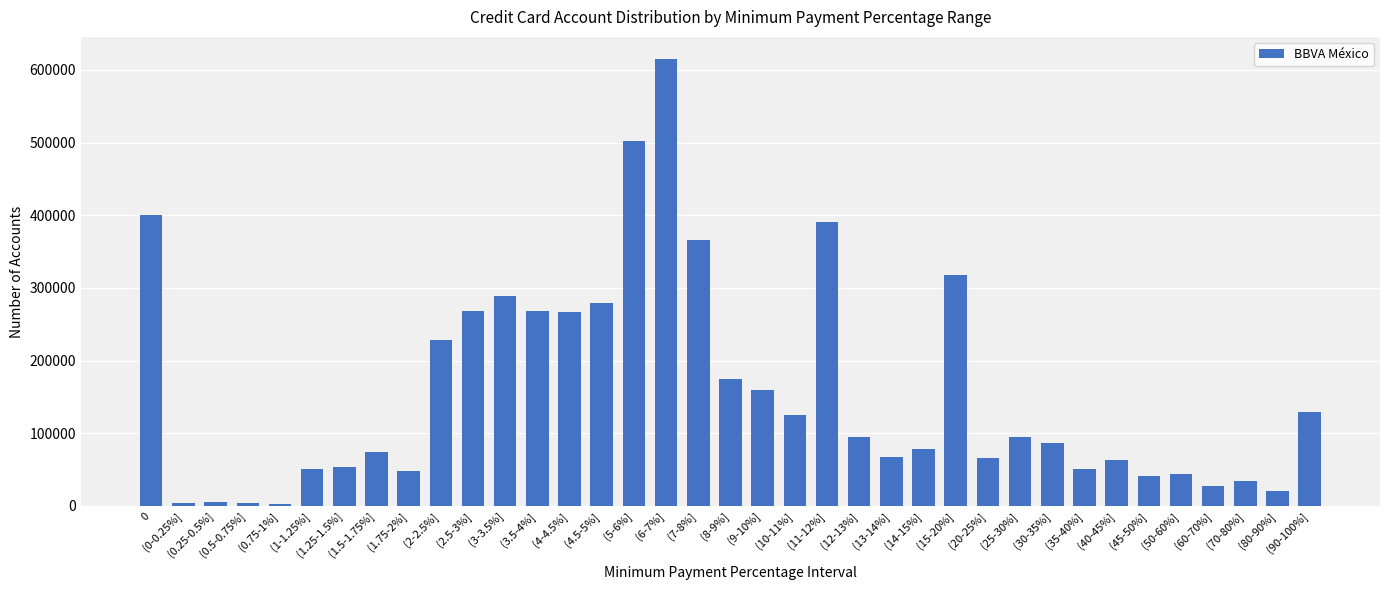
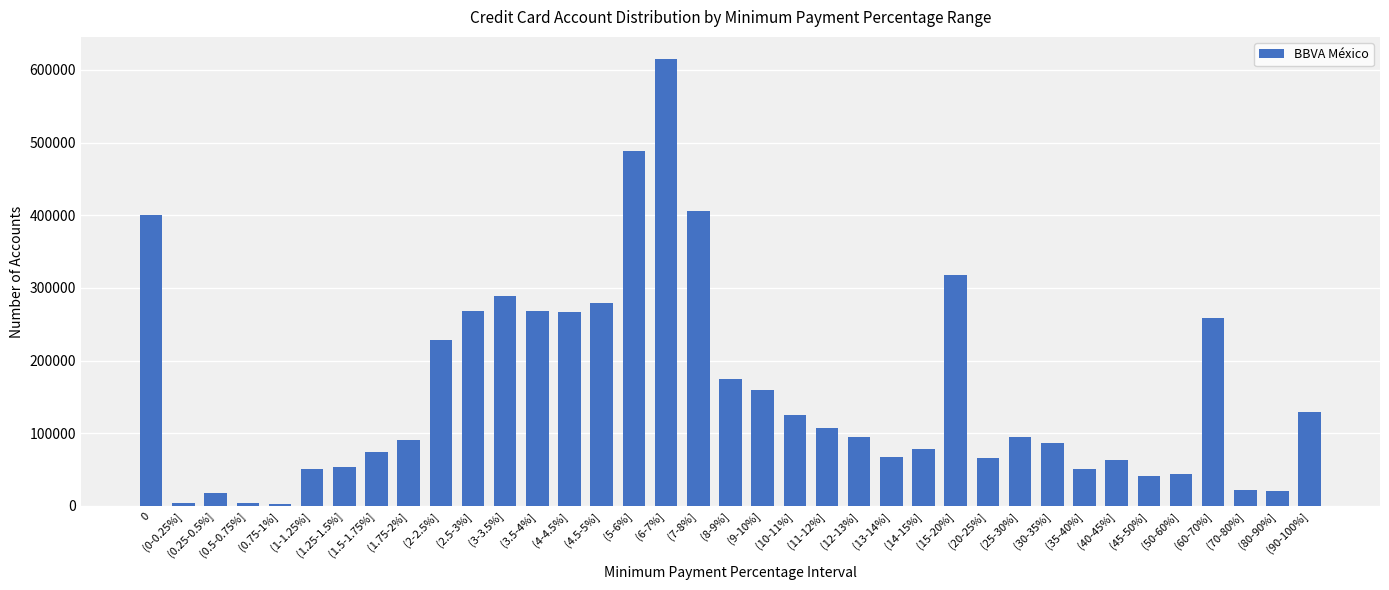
  {
    "0": 400000,
    "(0-0.25%]": 0,
-   "(0.25-0.5%]": 10000,
+   "(0.25-0.5%]": 20000,
    "(0.5-0.75%]": 0,
    "(1-1.25%]": 50000,
    "(1.25-1.5%]": 50000,
    "(1.5-1.75%]": 70000,
-   "(1.75-2%]": 50000,
+   "(1.75-2%]": 90000,
    "(2-2.5%]": 230000,
    "(2.5-3%]": 270000,
    "(3-3.5%]": 290000,
    "(3.5-4%]": 270000,
    "(4-4.5%]": 270000,
    "(4.5-5%]": 280000,
-   "(5-6%]": 500000,
+   "(5-6%]": 490000,
    "(6-7%]": 610000,
-   "(7-8%]": 370000,
+   "(7-8%]": 410000,
    "(8-9%]": 170000,
    "(9-10%]": 160000,
    "(10-11%]": 120000,
-   "(11-12%]": 390000,
+   "(11-12%]": 110000,
    "(12-13%]": 100000,
    "(13-14%]": 70000,
    "(14-15%]": 80000,
    "(15-20%]": 320000,
    "(20-25%]": 70000,
    "(25-30%]": 90000,
    "(30-35%]": 90000,
    "(35-40%]": 50000,
    "(40-45%]": 60000,
    "(45-50%]": 40000,
    "(50-60%]": 40000,
-   "(60-70%]": 30000,
-   "(70-80%]": 30000,
+   "(60-70%]": 260000,
+   "(70-80%]": 20000,
    "(80-90%]": 20000,
    "(90-100%]": 130000
  }
